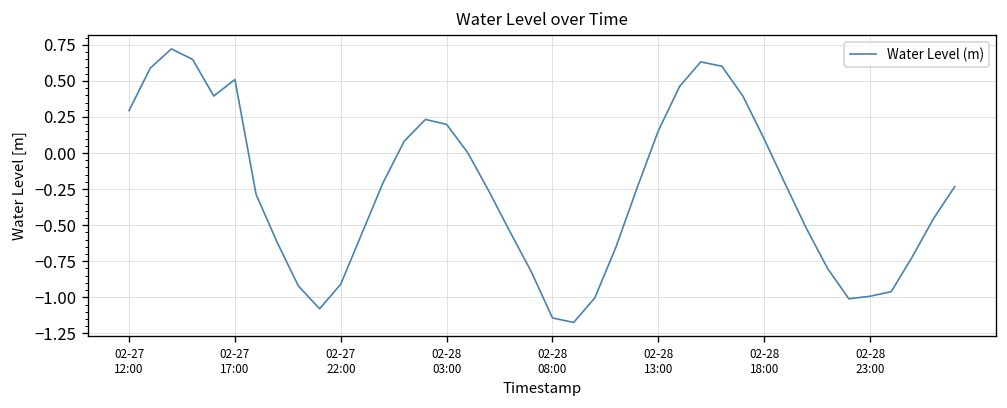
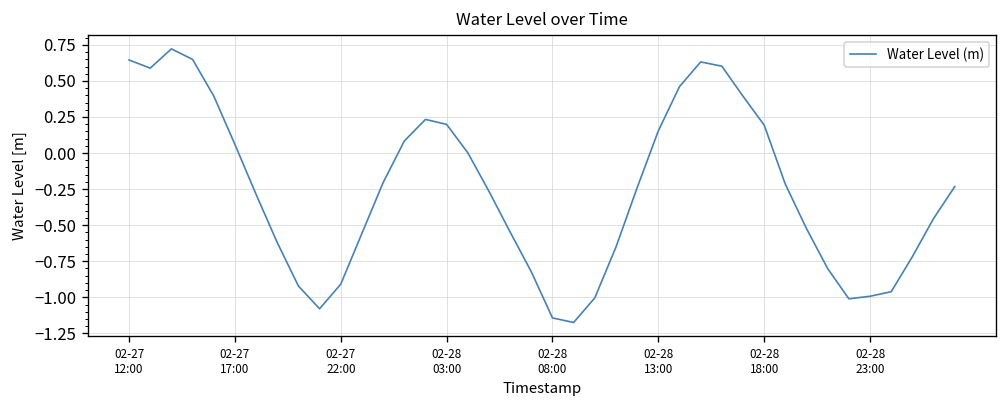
  {
-   "02-27 12:00": 0.29,
-   "02-27 17:00": 0.51,
+   "02-27 12:00": 0.65,
+   "02-27 17:00": 0.06,
    "02-27 22:00": -0.91,
    "02-28 03:00": 0.20,
    "02-28 08:00": -1.14,
    "02-28 13:00": 0.15,
-   "02-28 18:00": 0.10,
+   "02-28 18:00": 0.19,
    "02-28 23:00": -0.99
  }
